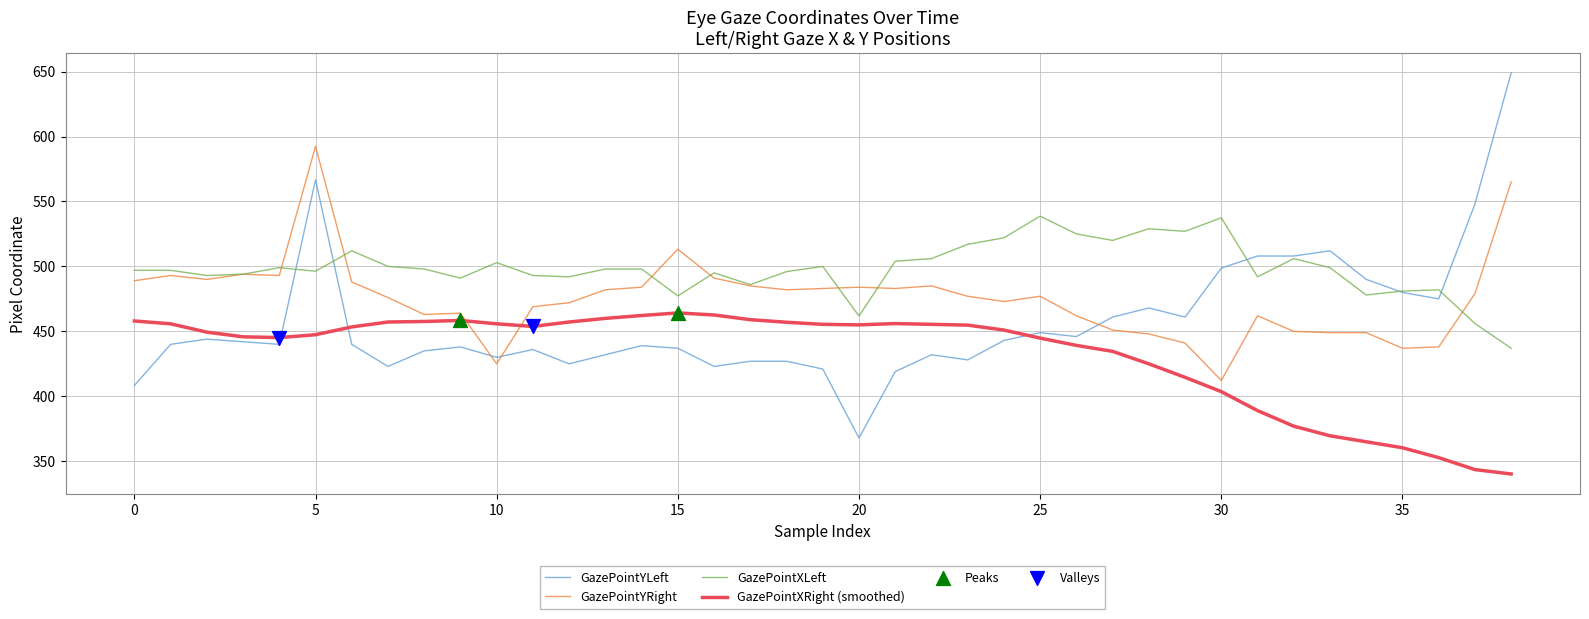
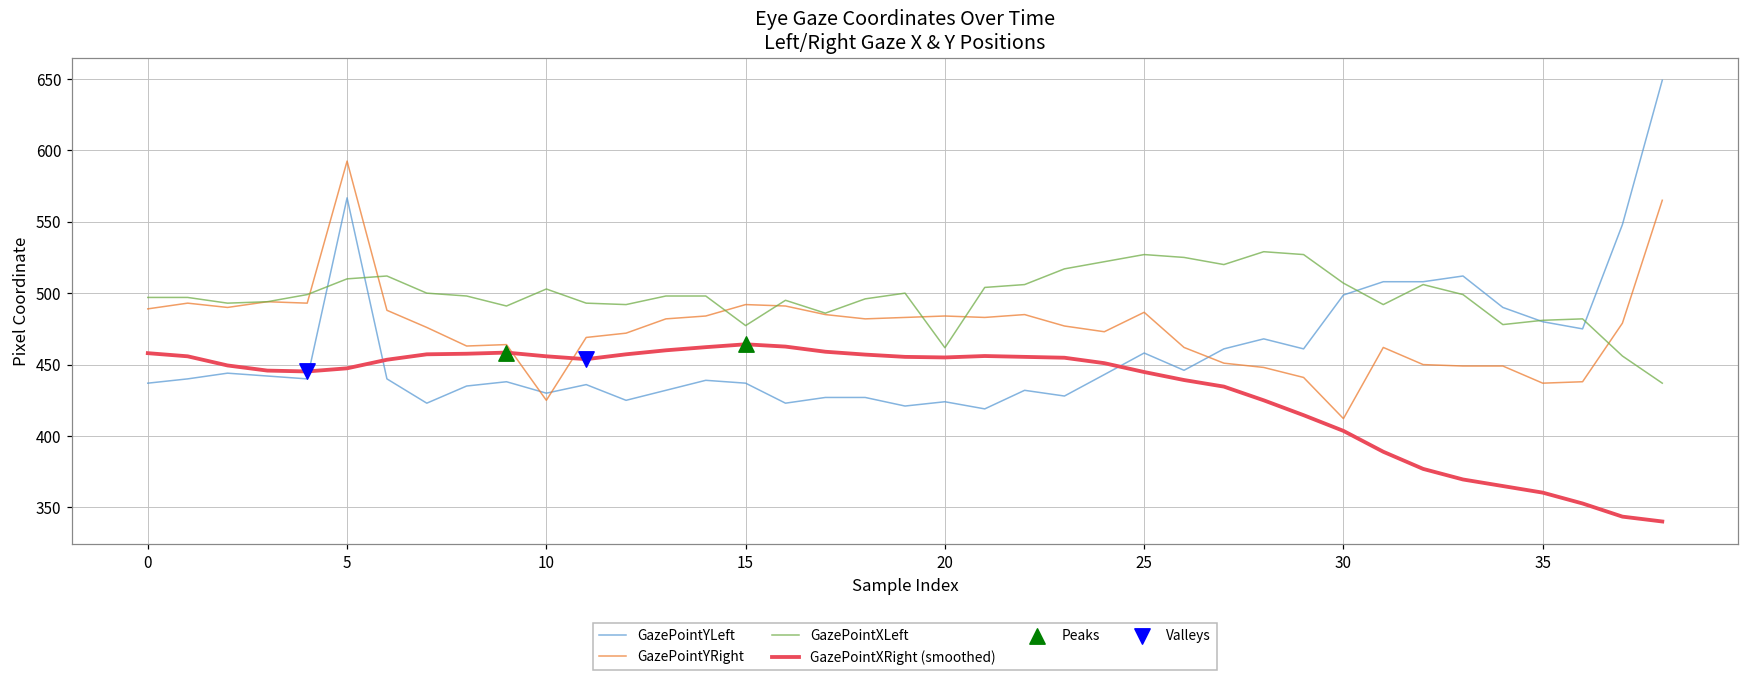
  {
    "GazePointYLeft": {
-     "0": 408,
+     "0": 437,
      "5": 567,
      "10": 430,
      "15": 437,
-     "20": 368,
-     "25": 449,
+     "20": 424,
+     "25": 458,
      "30": 499
    },
    "GazePointYRight": {
      "0": 489,
      "5": 592,
      "10": 425,
-     "15": 513,
+     "15": 492,
      "20": 484,
-     "25": 477,
+     "25": 487,
      "30": 412,
      "35": 437
    },
    "GazePointXLeft": {
      "0": 497,
-     "5": 496,
+     "5": 510,
      "10": 503,
      "15": 477,
      "20": 462,
-     "25": 539,
-     "30": 537
+     "25": 527,
+     "30": 507
    },
    "GazePointXRight (smoothed)": {
      "0": 458,
      "5": 447,
      "10": 456,
      "20": 455,
      "25": 445,
      "30": 404,
      "35": 360
    }
  }
